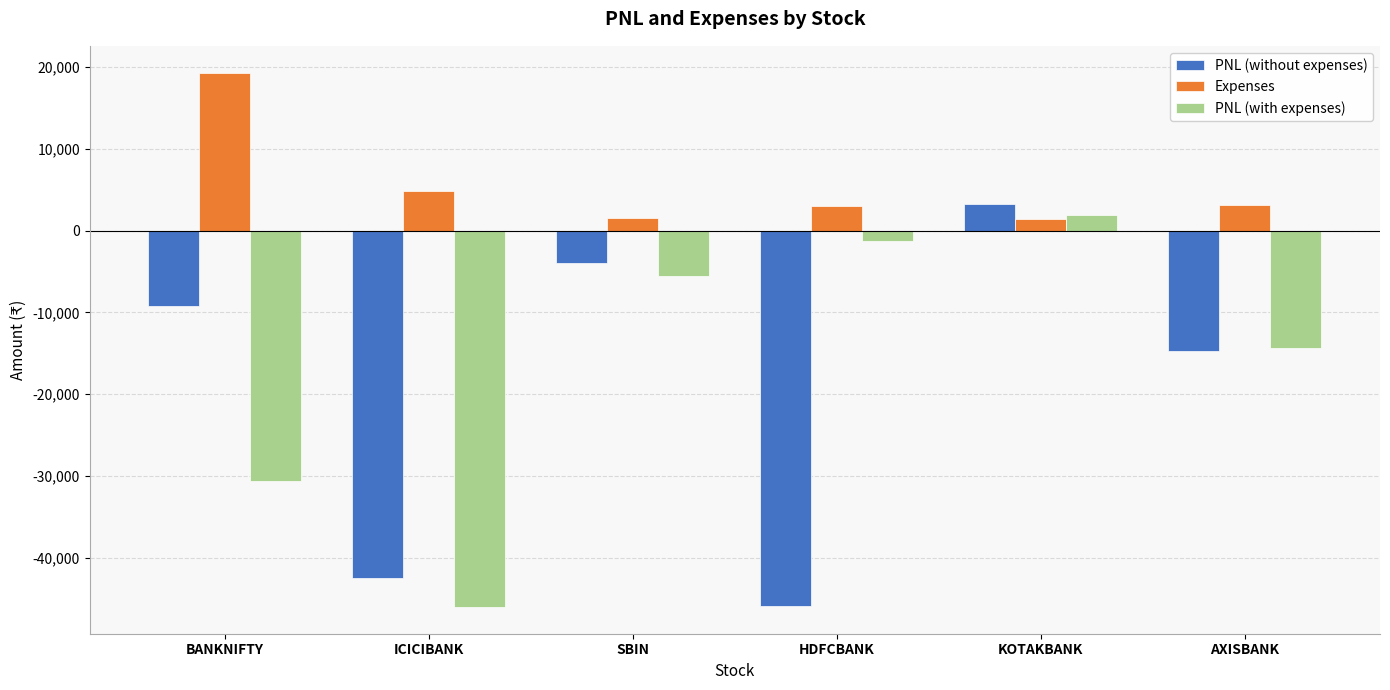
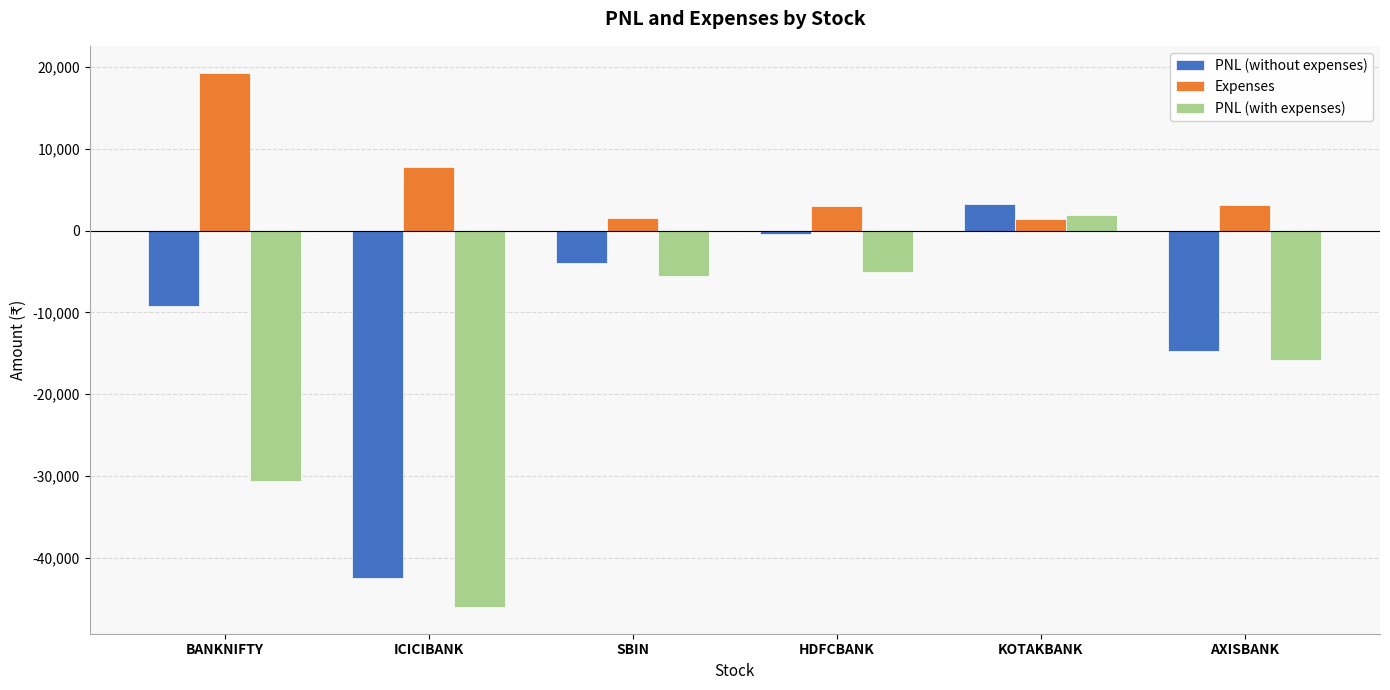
  {
    "PNL (without expenses)": {
      "BANKNIFTY": "-9,000",
      "ICICIBANK": "-42,000",
      "SBIN": "-4,000",
-     "HDFCBANK": "-46,000",
+     "HDFCBANK": "0",
      "KOTAKBANK": "3,000",
      "AXISBANK": "-15,000"
    },
    "Expenses": {
      "BANKNIFTY": "19,000",
-     "ICICIBANK": "5,000",
+     "ICICIBANK": "8,000",
      "SBIN": "2,000",
      "HDFCBANK": "3,000",
      "KOTAKBANK": "1,000",
      "AXISBANK": "3,000"
    },
    "PNL (with expenses)": {
      "BANKNIFTY": "-31,000",
      "ICICIBANK": "-46,000",
      "SBIN": "-6,000",
-     "HDFCBANK": "-1,000",
+     "HDFCBANK": "-5,000",
      "KOTAKBANK": "2,000",
-     "AXISBANK": "-14,000"
+     "AXISBANK": "-16,000"
    }
  }
